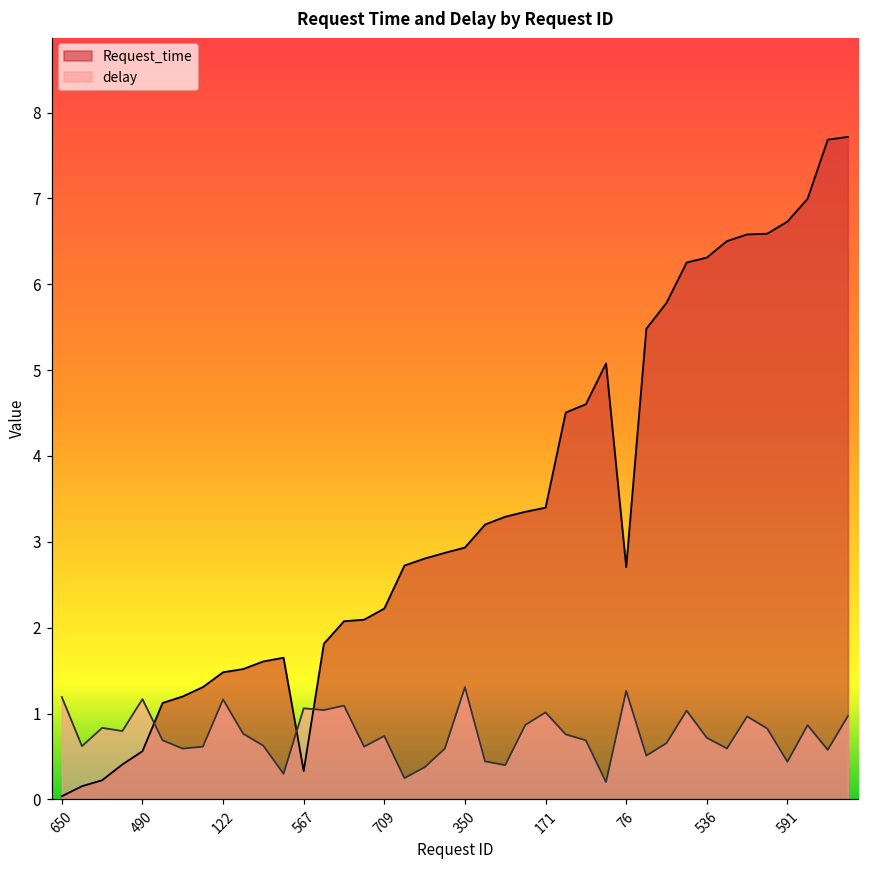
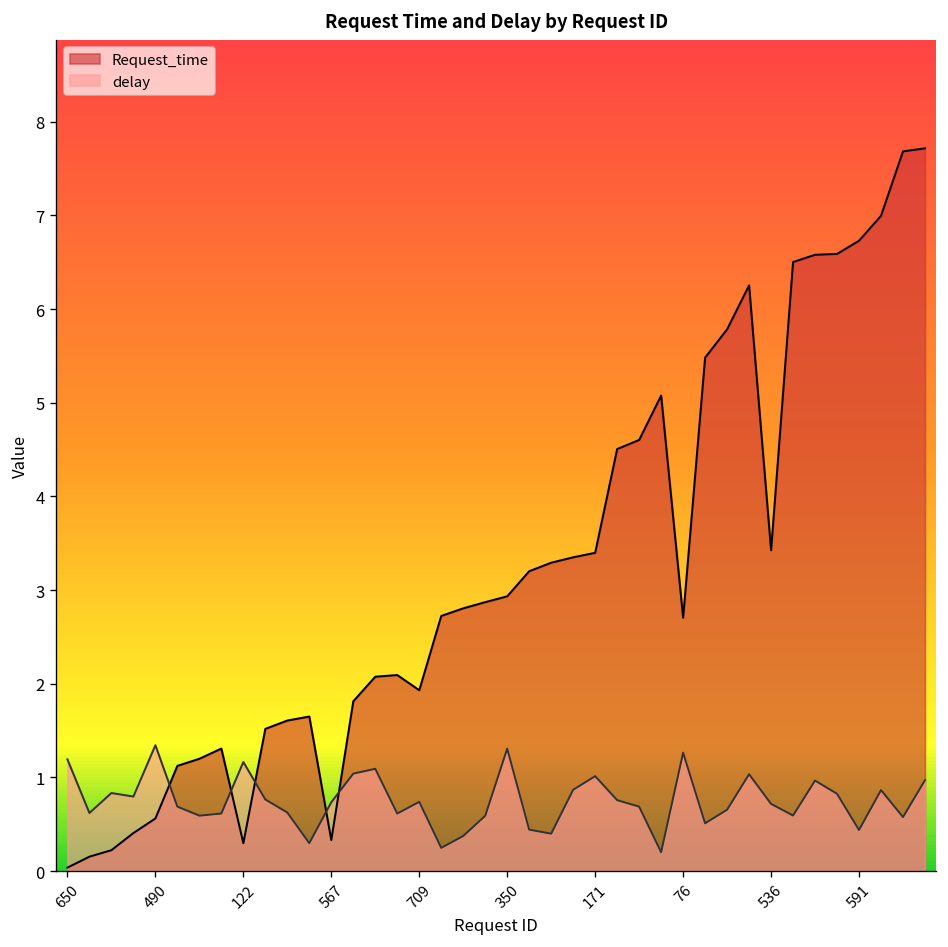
  {
    "Request_time": {
      "650": 0.0,
      "490": 0.6,
-     "122": 1.5,
+     "122": 0.3,
      "567": 0.3,
-     "709": 2.2,
+     "709": 1.9,
      "350": 2.9,
      "171": 3.4,
      "76": 2.7,
-     "536": 6.3,
+     "536": 3.4,
      "591": 6.7
    },
    "delay": {
      "650": 1.2,
-     "490": 1.2,
+     "490": 1.3,
      "122": 1.2,
-     "567": 1.1,
+     "567": 0.7,
      "709": 0.7,
      "350": 1.3,
      "171": 1.0,
      "76": 1.3,
      "536": 0.7,
      "591": 0.4
    }
  }
